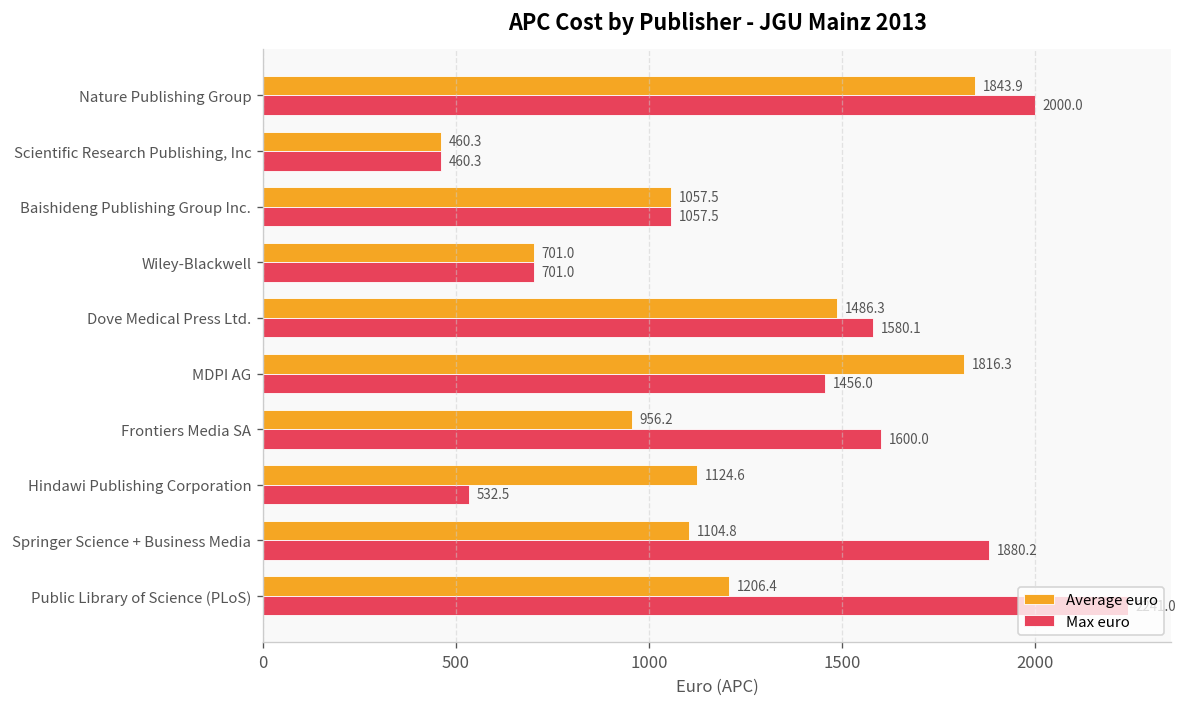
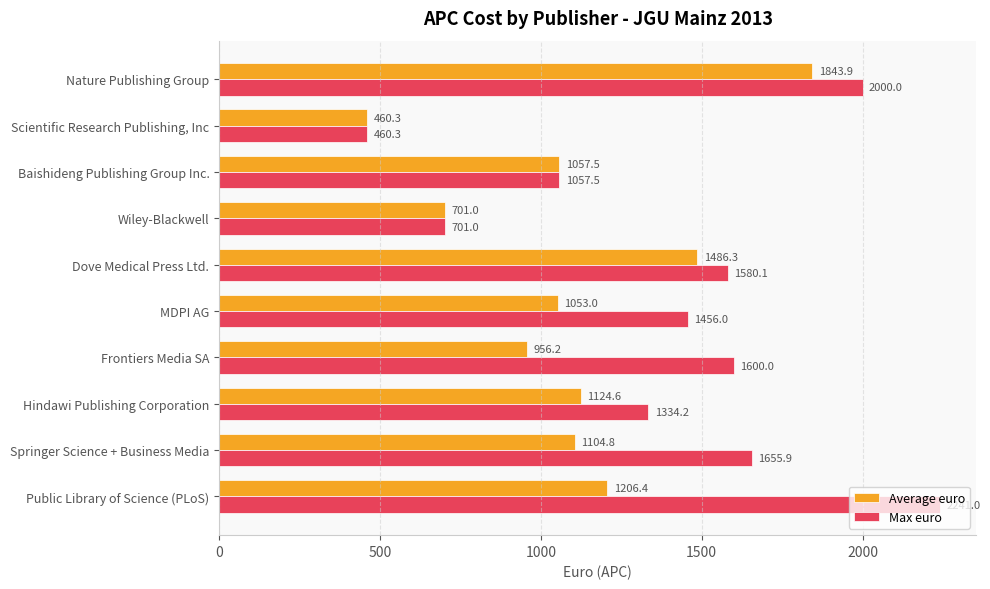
  {
    "Average euro": {
      "Nature Publishing Group": 1843.9,
      "Scientific Research Publishing, Inc": 460.3,
      "Baishideng Publishing Group Inc.": 1057.5,
      "Wiley-Blackwell": 701.0,
      "Dove Medical Press Ltd.": 1486.3,
-     "MDPI AG": 1816.3,
+     "MDPI AG": 1053.0,
      "Frontiers Media SA": 956.2,
      "Hindawi Publishing Corporation": 1124.6,
      "Springer Science + Business Media": 1104.8,
      "Public Library of Science (PLoS)": 1206.4
    },
    "Max euro": {
      "Nature Publishing Group": 2000.0,
      "Scientific Research Publishing, Inc": 460.3,
      "Baishideng Publishing Group Inc.": 1057.5,
      "Wiley-Blackwell": 701.0,
      "Dove Medical Press Ltd.": 1580.1,
      "MDPI AG": 1456.0,
      "Frontiers Media SA": 1600.0,
-     "Hindawi Publishing Corporation": 532.5,
-     "Springer Science + Business Media": 1880.2
+     "Hindawi Publishing Corporation": 1334.2,
+     "Springer Science + Business Media": 1655.9
    }
  }
